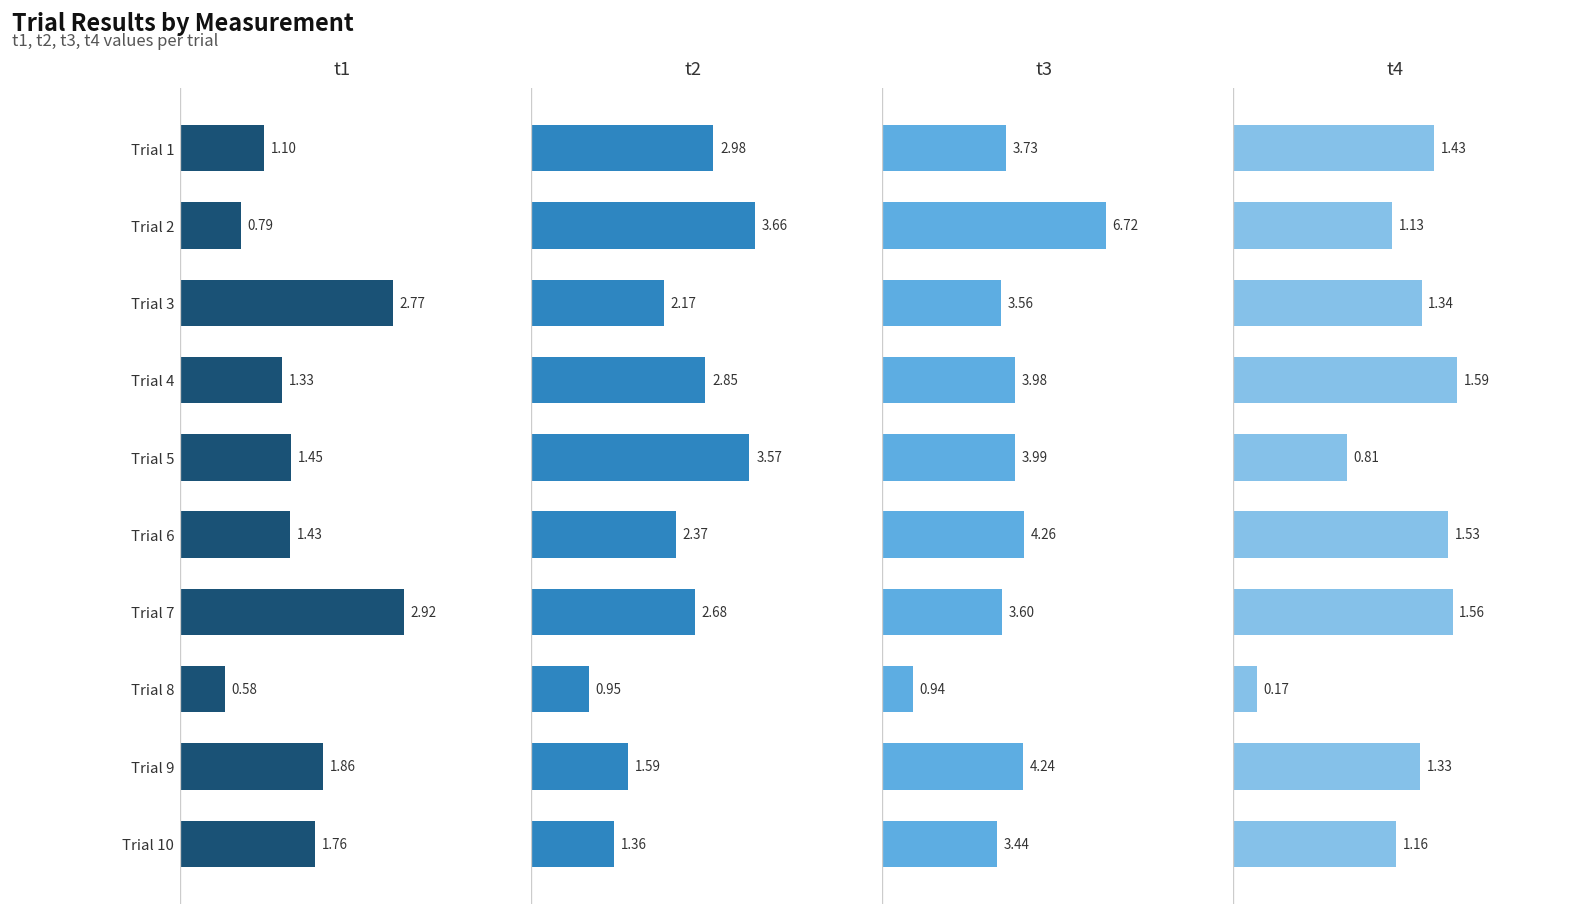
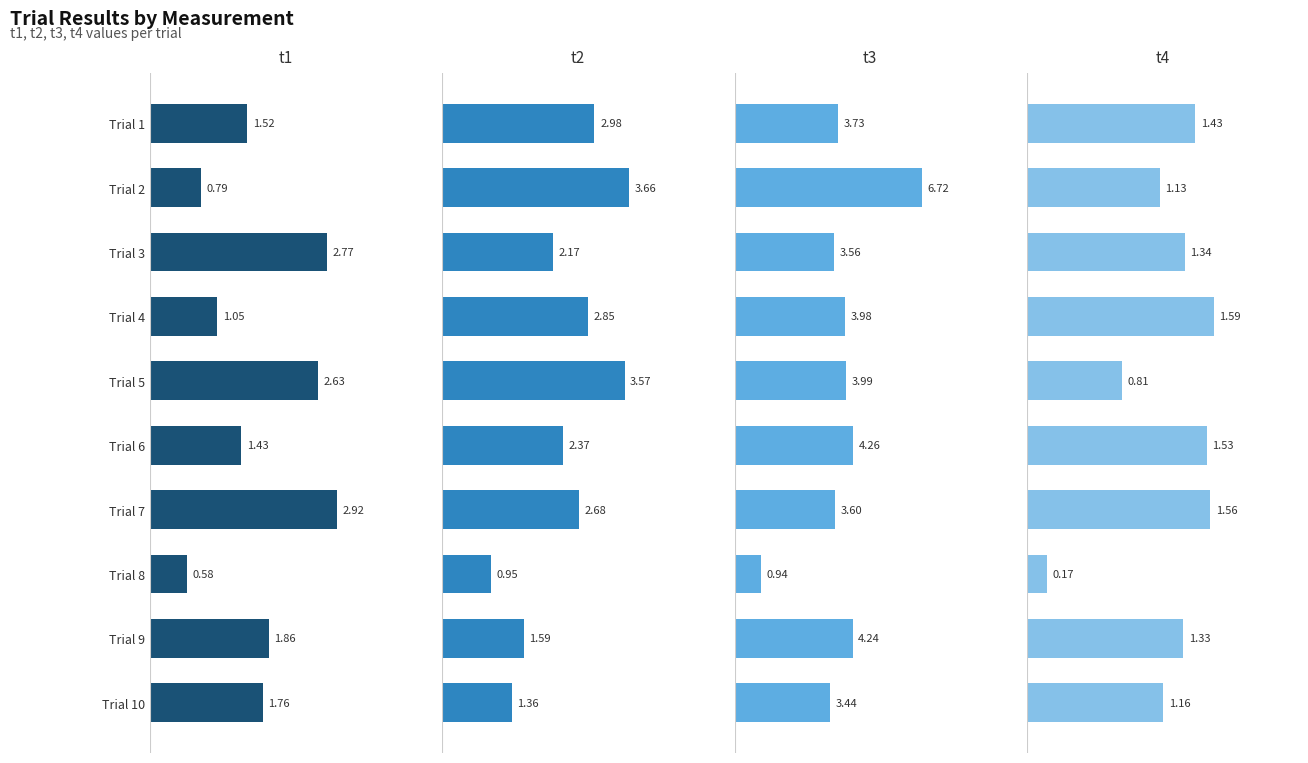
  {
    "t1": {
-     "Trial 1": 1.10,
+     "Trial 1": 1.52,
      "Trial 2": 0.79,
      "Trial 3": 2.77,
-     "Trial 4": 1.33,
-     "Trial 5": 1.45,
+     "Trial 4": 1.05,
+     "Trial 5": 2.63,
      "Trial 6": 1.43,
      "Trial 7": 2.92,
      "Trial 8": 0.58,
      "Trial 9": 1.86,
      "Trial 10": 1.76
    }
  }
